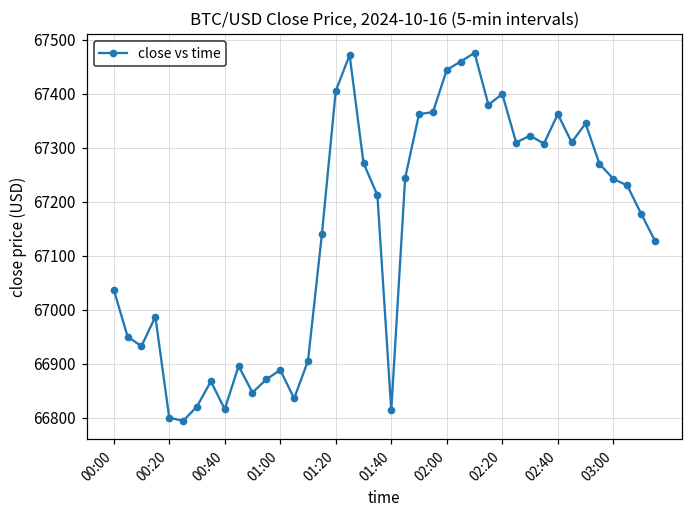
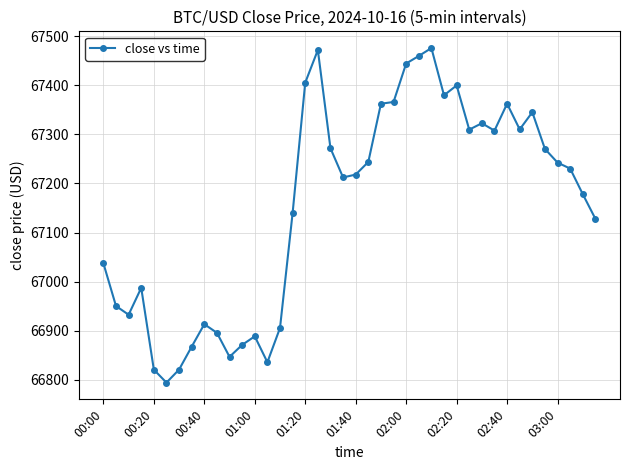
  {
    "00:00": 67040,
-   "00:20": 66800,
-   "00:40": 66820,
+   "00:20": 66820,
+   "00:40": 66910,
    "01:00": 66890,
    "01:20": 67410,
-   "01:40": 66810,
+   "01:40": 67220,
    "02:00": 67440,
    "02:20": 67400,
    "02:40": 67360,
    "03:00": 67240
  }
